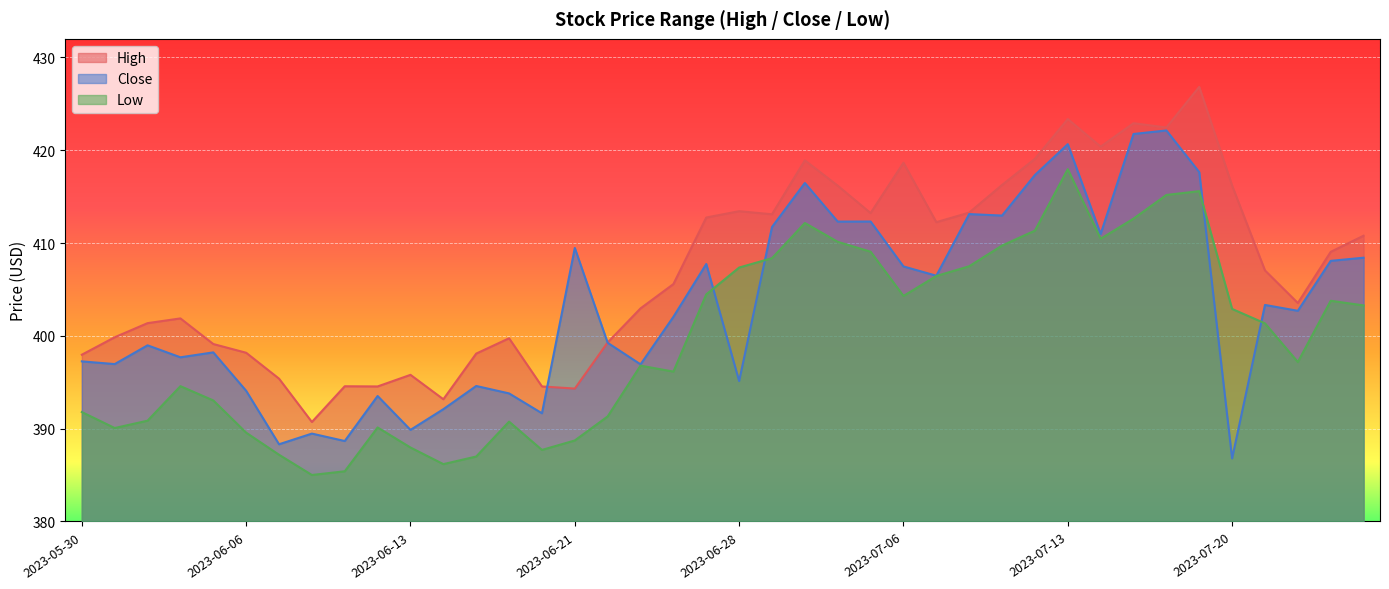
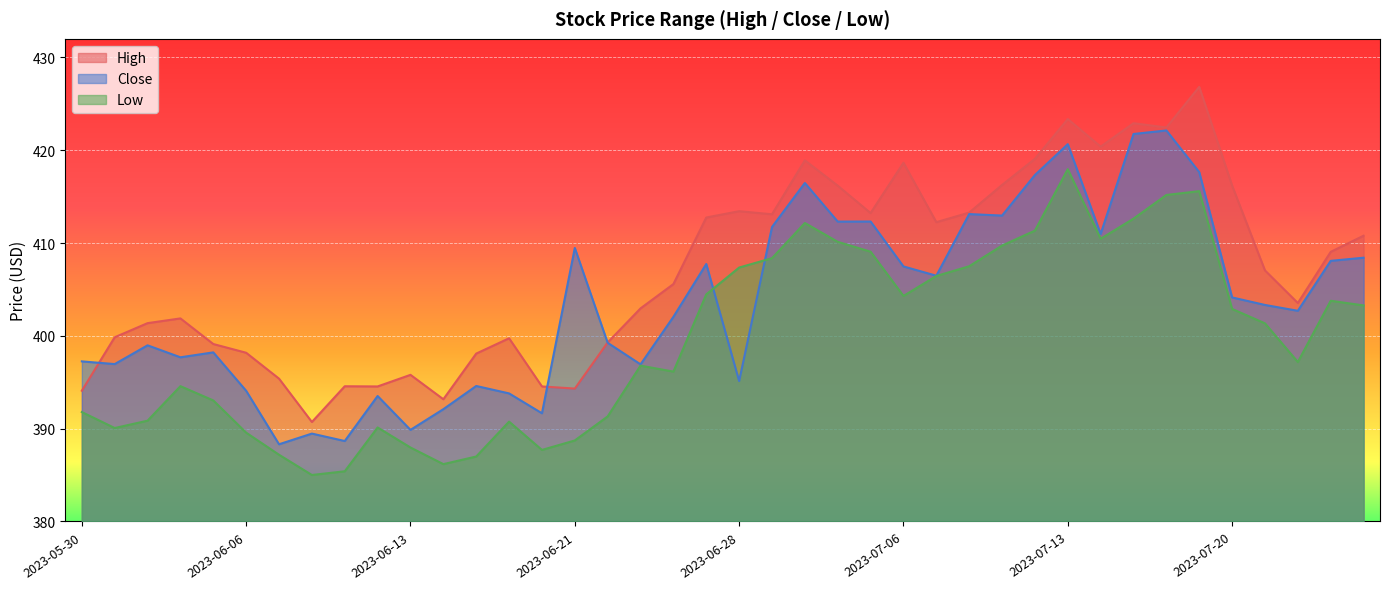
  {
    "High": {
-     "2023-05-30": 398,
+     "2023-05-30": 394,
      "2023-06-06": 398,
      "2023-06-13": 396,
      "2023-06-21": 394,
      "2023-06-28": 413,
      "2023-07-06": 419,
      "2023-07-13": 423,
      "2023-07-20": 416
    },
    "Close": {
      "2023-05-30": 397,
      "2023-06-06": 394,
      "2023-06-13": 390,
      "2023-06-21": 409,
      "2023-06-28": 395,
      "2023-07-06": 407,
      "2023-07-13": 421,
-     "2023-07-20": 387
+     "2023-07-20": 404
    },
    "Low": {
      "2023-05-30": 392,
      "2023-06-06": 390,
      "2023-06-13": 388,
      "2023-06-21": 389,
      "2023-06-28": 407,
      "2023-07-06": 404,
      "2023-07-13": 418,
      "2023-07-20": 403
    }
  }
